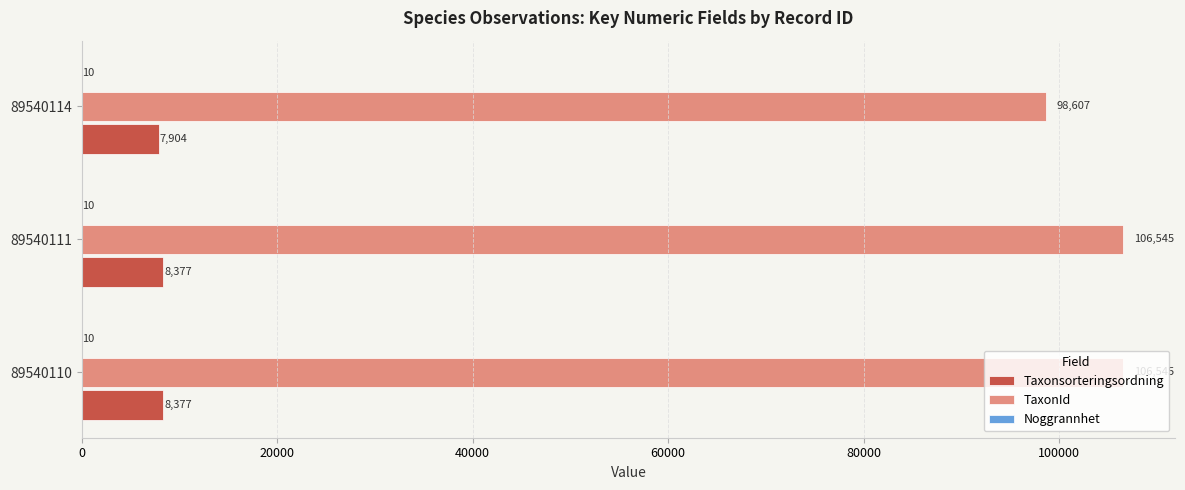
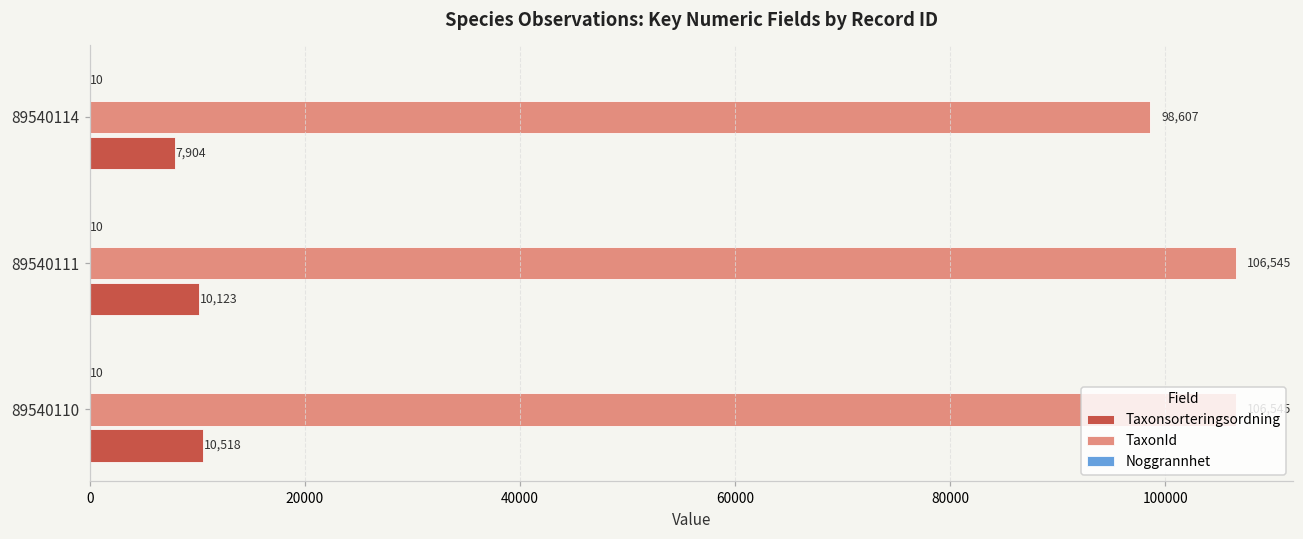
  {
    "Taxonsorteringsordning": {
      "89540114": "7,904",
-     "89540111": "8,377",
-     "89540110": "8,377"
+     "89540111": "10,123",
+     "89540110": "10,518"
    },
    "TaxonId": {
      "89540114": "98,607",
      "89540111": "106,545"
    },
    "Noggrannhet": {
      "89540114": "10",
      "89540111": "10",
      "89540110": "10"
    }
  }
